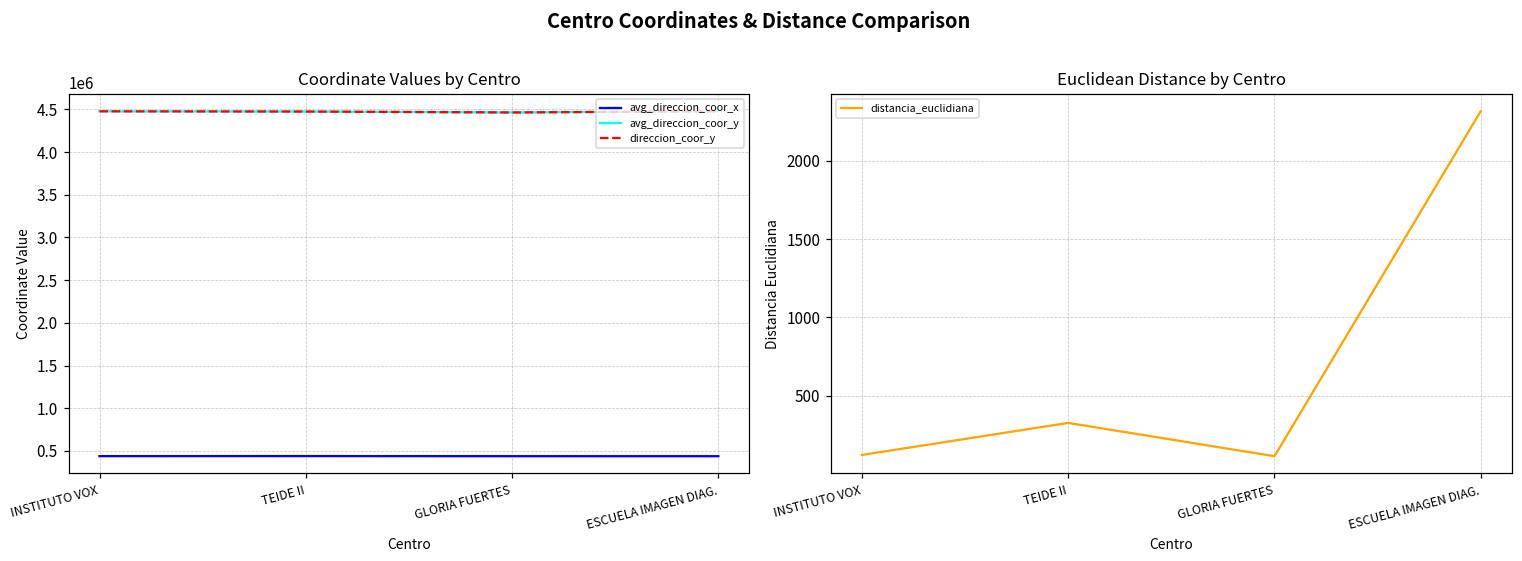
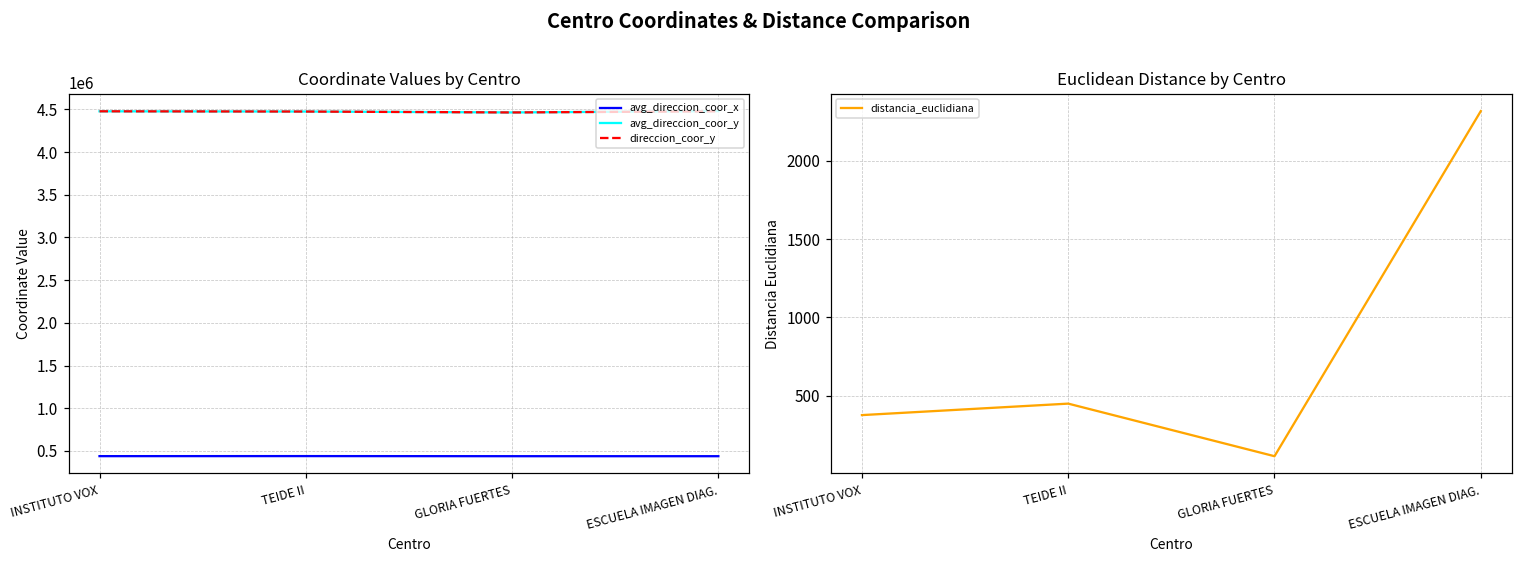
  {
    "Coordinate Values by Centro": {
      "avg_direccion_coor_x": {
        "INSTITUTO VOX": 400000,
        "TEIDE II": 400000,
        "GLORIA FUERTES": 400000,
        "ESCUELA IMAGEN DIAG.": 400000
      },
      "direccion_coor_y": {
        "INSTITUTO VOX": 4500000,
        "TEIDE II": 4500000,
        "GLORIA FUERTES": 4500000
      }
    },
    "Euclidean Distance by Centro": {
-     "INSTITUTO VOX": 120,
-     "TEIDE II": 330,
+     "INSTITUTO VOX": 380,
+     "TEIDE II": 450,
      "GLORIA FUERTES": 110,
      "ESCUELA IMAGEN DIAG.": 2320
    }
  }
